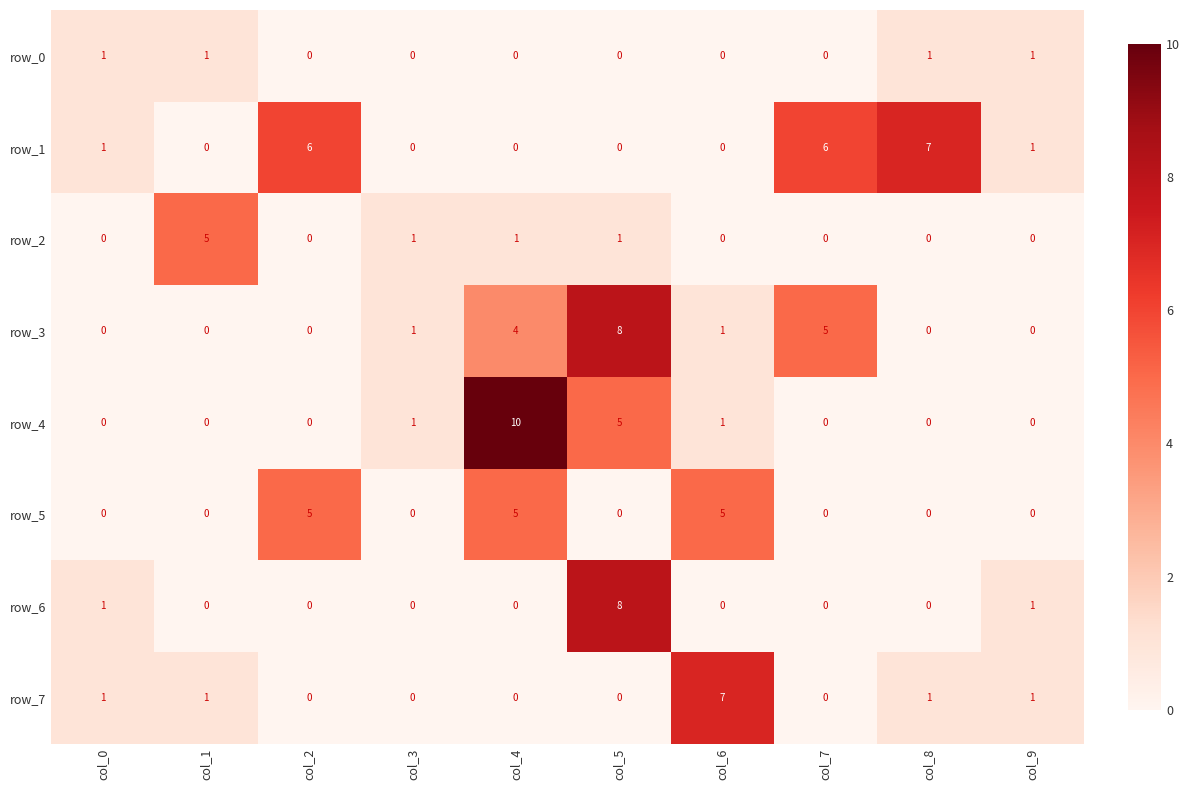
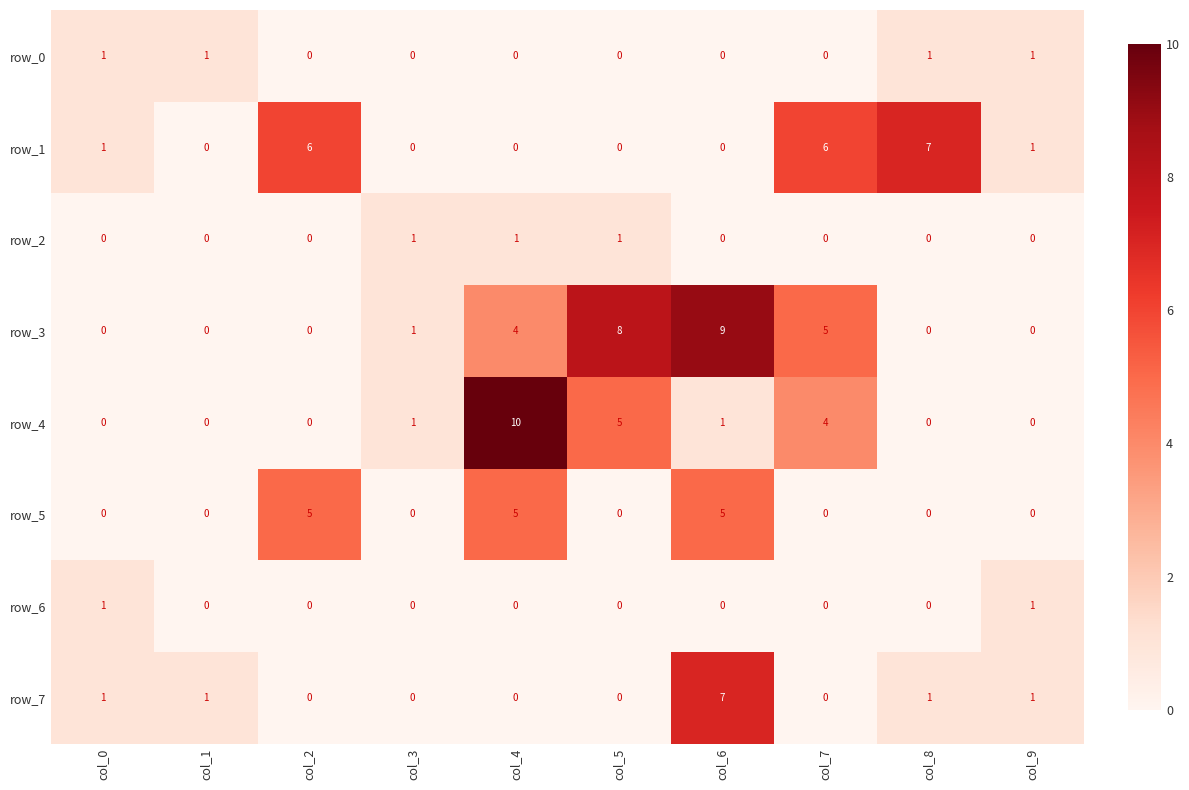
  {
    "row_0": {
      "col_0": 1,
      "col_1": 1,
      "col_2": 0,
      "col_3": 0,
      "col_4": 0,
      "col_5": 0,
      "col_6": 0,
      "col_7": 0,
      "col_8": 1,
      "col_9": 1
    },
    "row_1": {
      "col_0": 1,
      "col_1": 0,
      "col_2": 6,
      "col_3": 0,
      "col_4": 0,
      "col_5": 0,
      "col_6": 0,
      "col_7": 6,
      "col_8": 7,
      "col_9": 1
    },
    "row_2": {
      "col_0": 0,
-     "col_1": 5,
+     "col_1": 0,
      "col_2": 0,
      "col_3": 1,
      "col_4": 1,
      "col_5": 1,
      "col_6": 0,
      "col_7": 0,
      "col_8": 0,
      "col_9": 0
    },
    "row_3": {
      "col_0": 0,
      "col_1": 0,
      "col_2": 0,
      "col_3": 1,
      "col_4": 4,
      "col_5": 8,
-     "col_6": 1,
+     "col_6": 9,
      "col_7": 5,
      "col_8": 0,
      "col_9": 0
    },
    "row_4": {
      "col_0": 0,
      "col_1": 0,
      "col_2": 0,
      "col_3": 1,
      "col_4": 10,
      "col_5": 5,
      "col_6": 1,
-     "col_7": 0,
+     "col_7": 4,
      "col_8": 0,
      "col_9": 0
    },
    "row_5": {
      "col_0": 0,
      "col_1": 0,
      "col_2": 5,
      "col_3": 0,
      "col_4": 5,
      "col_5": 0,
      "col_6": 5,
      "col_7": 0,
      "col_8": 0,
      "col_9": 0
    },
    "row_6": {
      "col_0": 1,
      "col_1": 0,
      "col_2": 0,
      "col_3": 0,
      "col_4": 0,
-     "col_5": 8,
+     "col_5": 0,
      "col_6": 0,
      "col_7": 0,
      "col_8": 0,
      "col_9": 1
    },
    "row_7": {
      "col_0": 1,
      "col_1": 1,
      "col_2": 0,
      "col_3": 0,
      "col_4": 0,
      "col_5": 0,
      "col_6": 7,
      "col_7": 0,
      "col_8": 1,
      "col_9": 1
    }
  }
